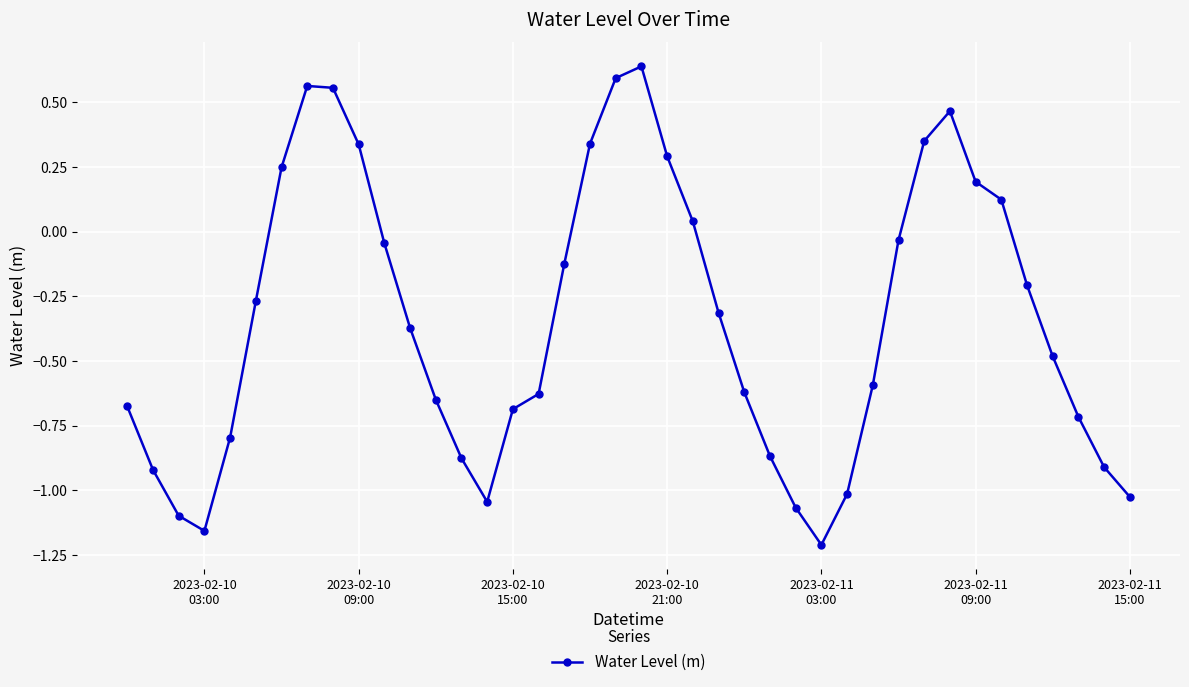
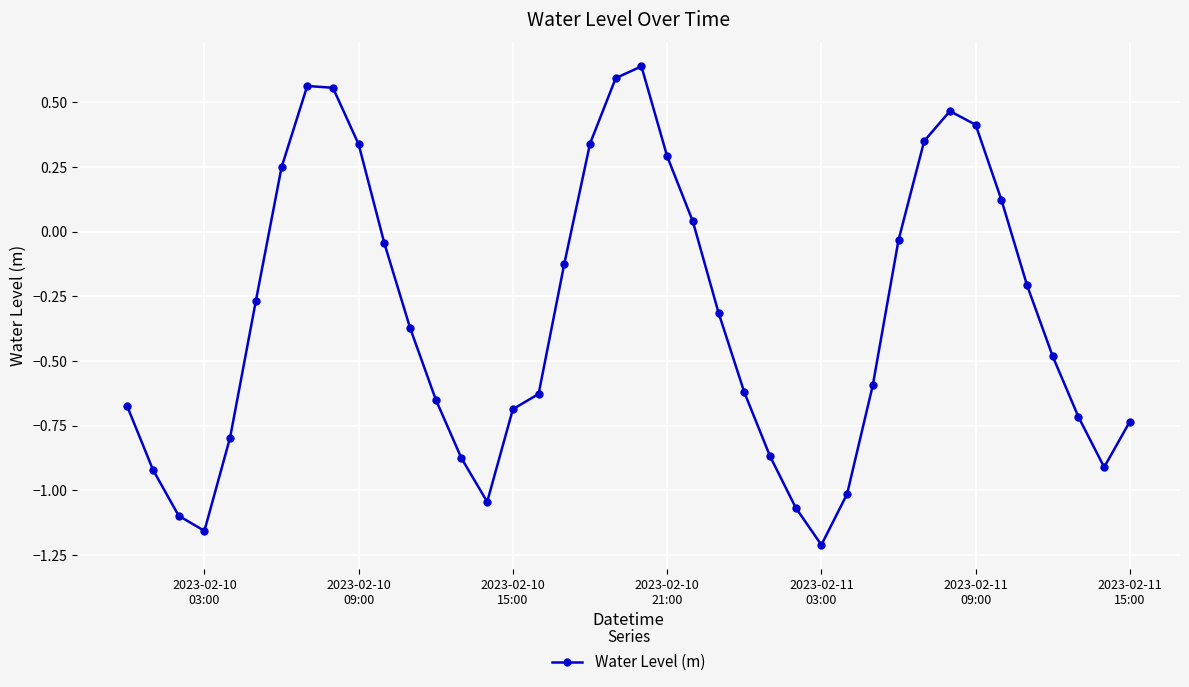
  {
    "2023-02-10 03:00": -1.16,
    "2023-02-10 09:00": 0.34,
    "2023-02-10 15:00": -0.69,
    "2023-02-10 21:00": 0.29,
    "2023-02-11 03:00": -1.21,
-   "2023-02-11 09:00": 0.19,
-   "2023-02-11 15:00": -1.03
+   "2023-02-11 09:00": 0.41,
+   "2023-02-11 15:00": -0.73
  }
